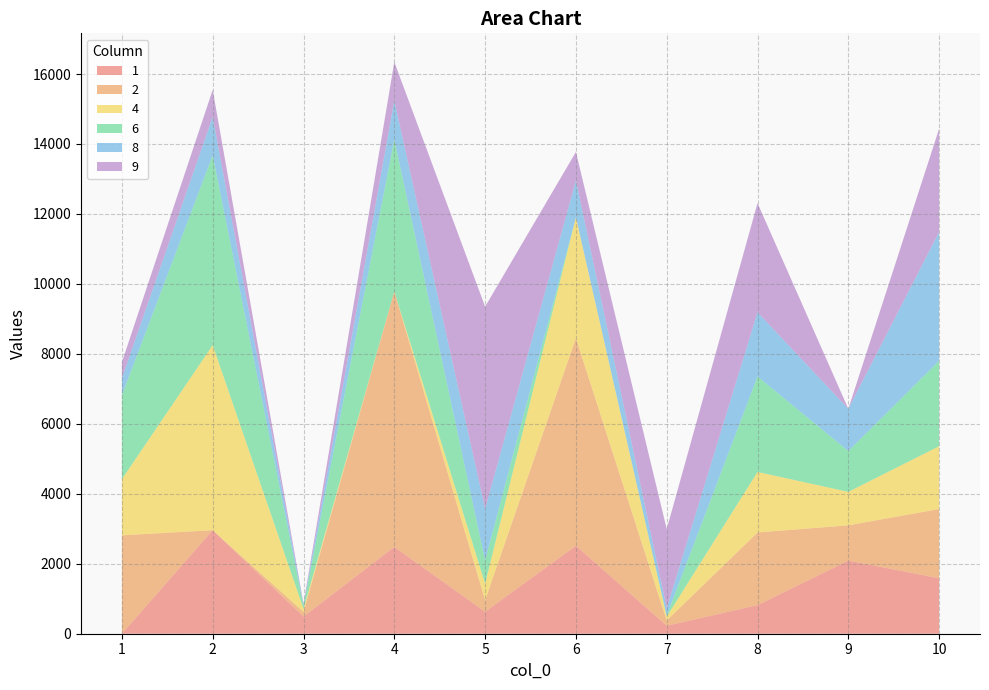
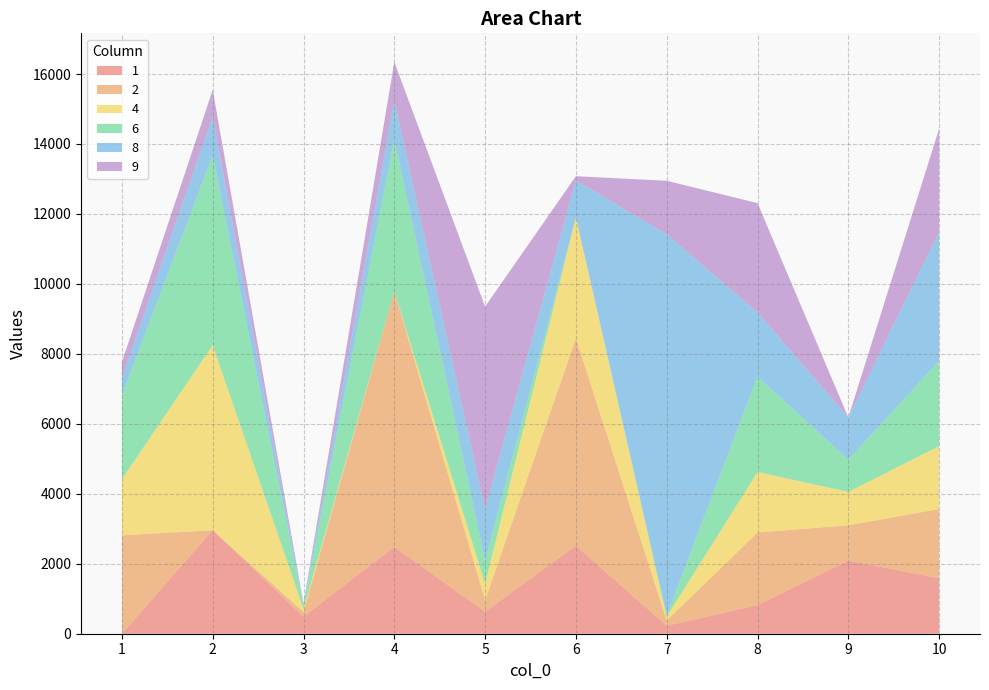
  {
    "6": {
      "1": 2400,
      "2": 5400,
      "4": 4400,
      "5": 700,
      "8": 2700,
-     "9": 1200,
+     "9": 900,
      "10": 2400
    },
    "8": {
      "1": 500,
      "2": 1100,
      "4": 1100,
      "5": 1500,
      "6": 1100,
-     "7": 200,
+     "7": 10900,
      "8": 1800,
      "10": 3700
    },
    "9": {
      "1": 500,
      "2": 800,
      "4": 1100,
      "5": 5800,
-     "6": 800,
-     "7": 2300,
+     "6": 100,
+     "7": 1500,
      "8": 3100,
      "10": 3000
    }
  }
